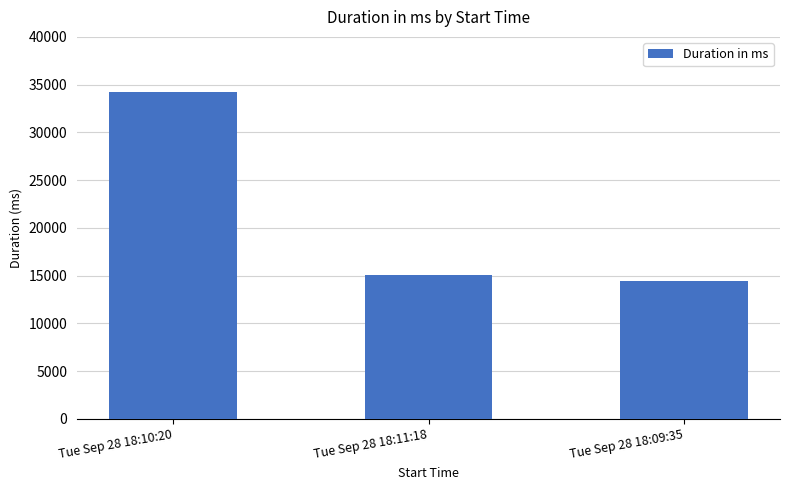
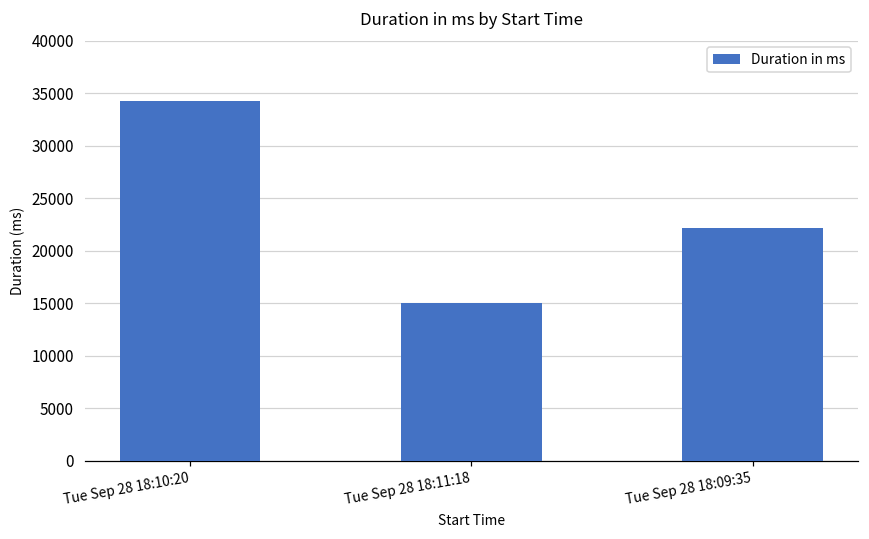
  {
    "Tue Sep 28 18:10:20": 34000,
    "Tue Sep 28 18:11:18": 15000,
-   "Tue Sep 28 18:09:35": 14000
+   "Tue Sep 28 18:09:35": 22000
  }
